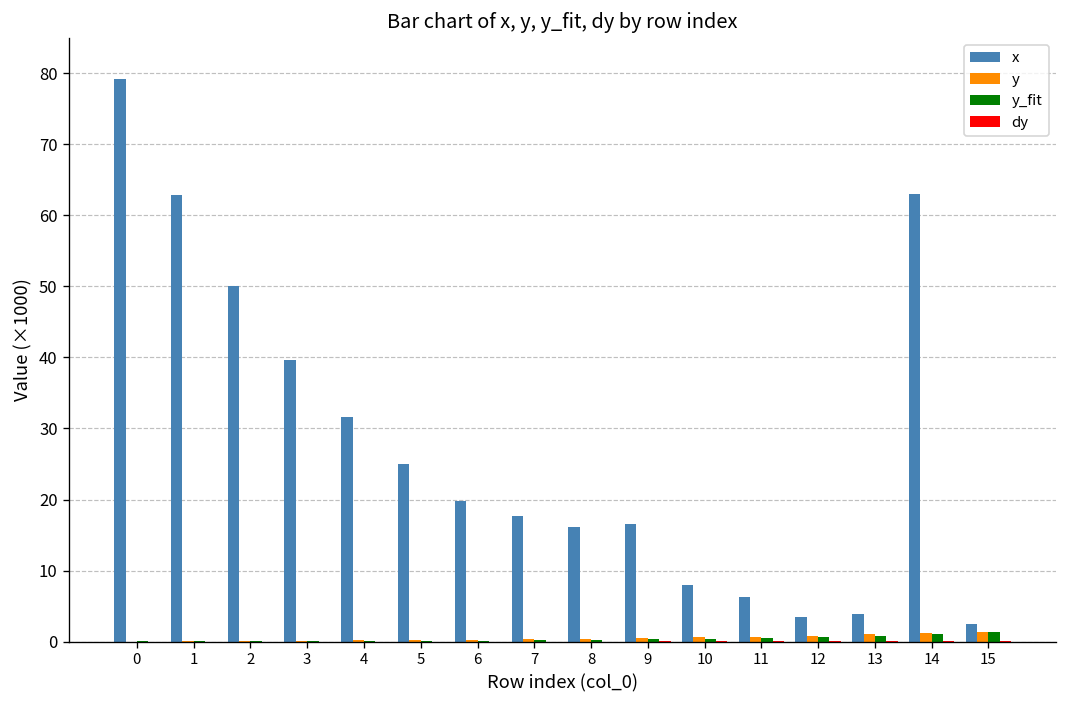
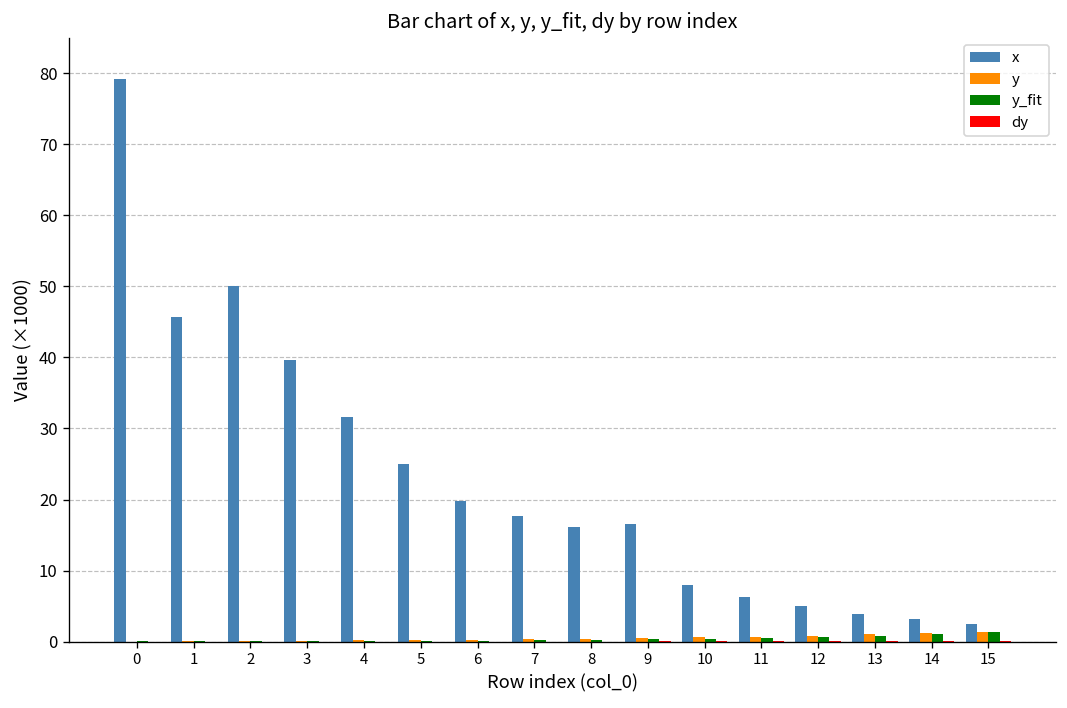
  {
    "x": {
      "0": 79,
-     "1": 63,
+     "1": 46,
      "2": 50,
      "3": 40,
      "4": 32,
      "5": 25,
      "6": 20,
      "7": 18,
      "8": 16,
      "9": 17,
      "10": 8,
      "11": 6,
-     "12": 3,
+     "12": 5,
      "13": 4,
-     "14": 63,
+     "14": 3,
      "15": 2
    },
    "y": {
      "8": 0,
      "9": 1,
      "10": 1,
      "11": 1,
      "12": 1,
      "13": 1,
      "14": 1,
      "15": 1
    },
    "y_fit": {
      "11": 1,
      "12": 1,
      "13": 1,
      "14": 1,
      "15": 1
    }
  }
